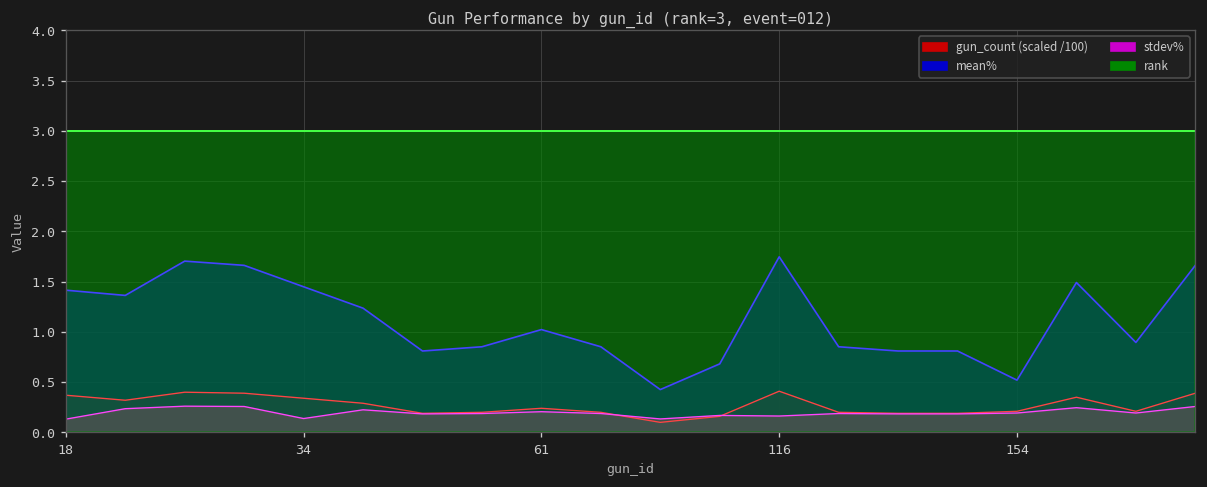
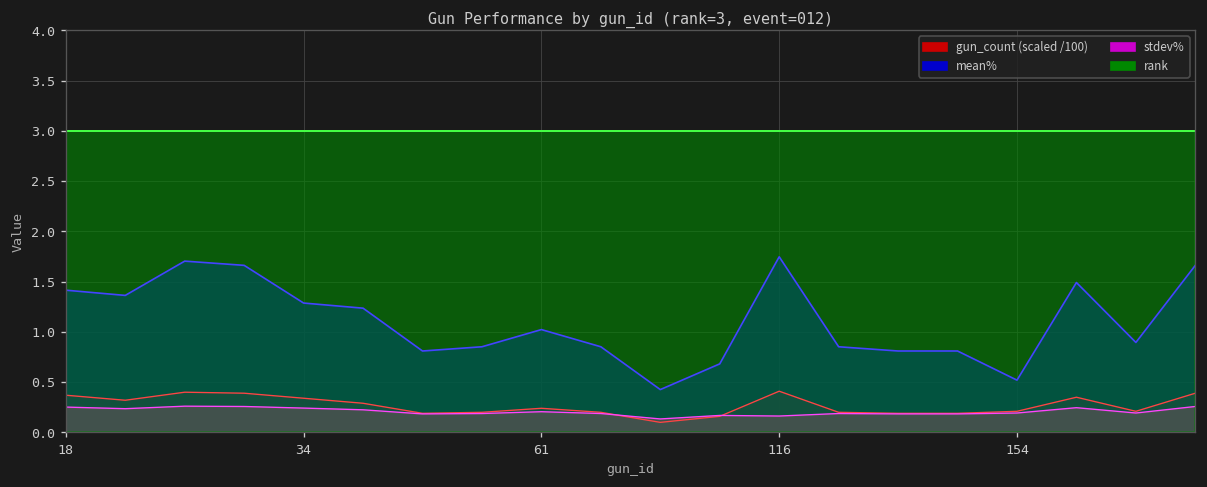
  {
    "mean%": {
      "18": 1.4,
-     "34": 1.4,
+     "34": 1.3,
      "61": 1.0,
      "116": 1.7,
      "154": 0.5
    },
    "stdev%": {
-     "18": 0.1,
-     "34": 0.1,
+     "18": 0.3,
+     "34": 0.2,
      "61": 0.2,
      "116": 0.2
    },
    "rank": {
      "18": 3.0,
      "34": 3.0,
      "61": 3.0,
      "116": 3.0,
      "154": 3.0
    }
  }
